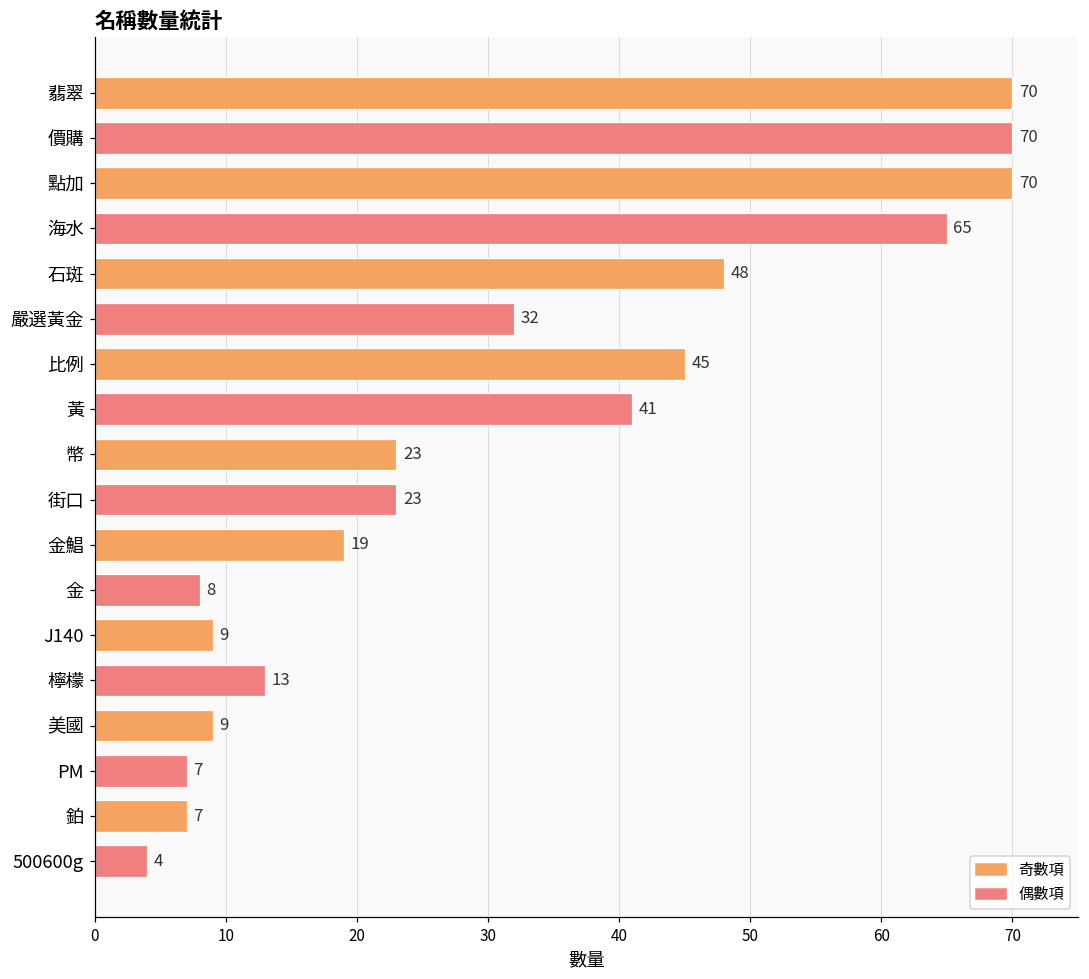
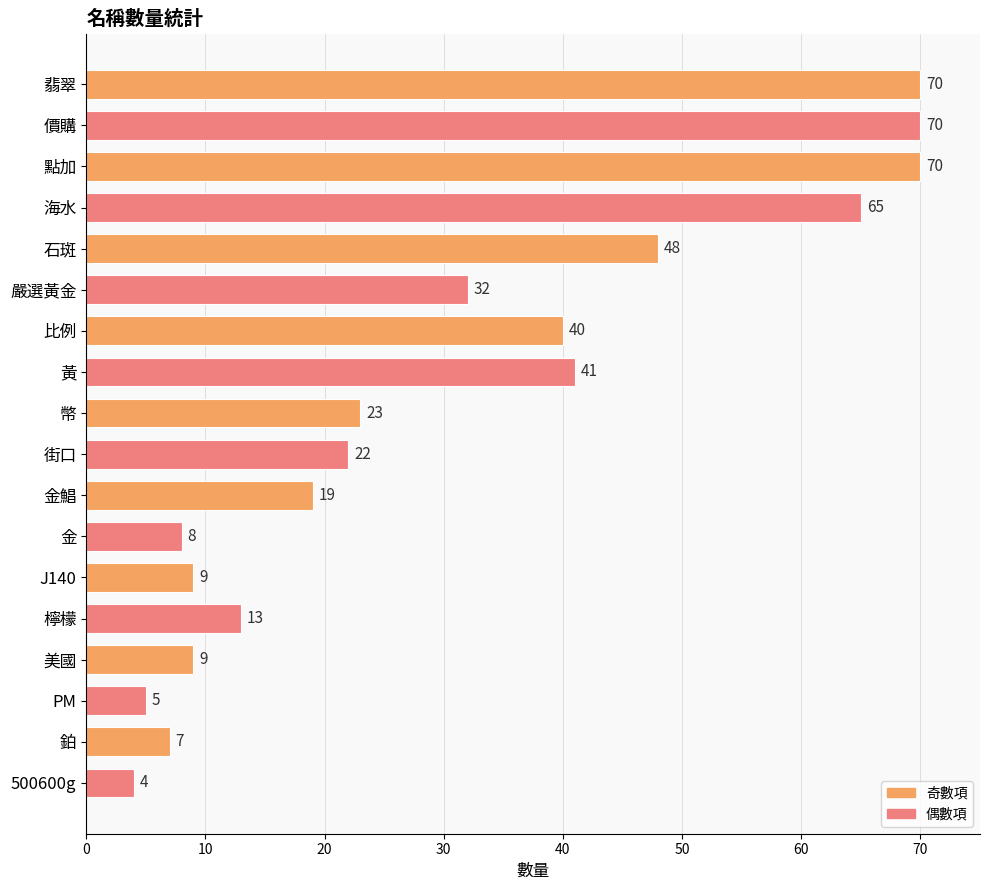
  {
    "翡翠": 70,
    "價購": 70,
    "點加": 70,
    "海水": 65,
    "石斑": 48,
    "嚴選黃金": 32,
-   "比例": 45,
+   "比例": 40,
    "黃": 41,
    "幣": 23,
-   "街口": 23,
+   "街口": 22,
    "金鯧": 19,
    "金": 8,
    "J140": 9,
    "檸檬": 13,
    "美國": 9,
-   "PM": 7,
+   "PM": 5,
    "鉑": 7,
    "500600g": 4
  }
